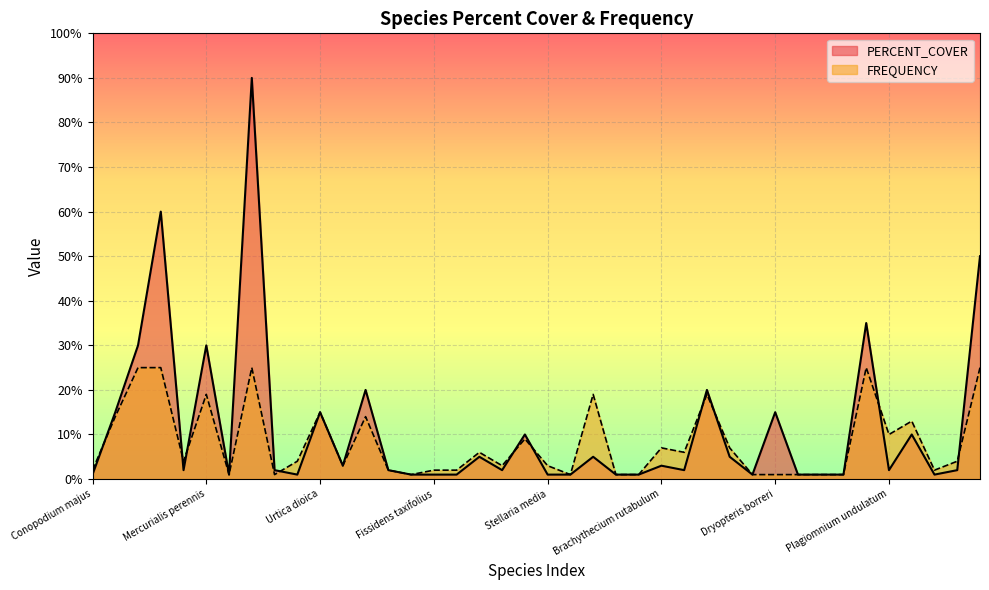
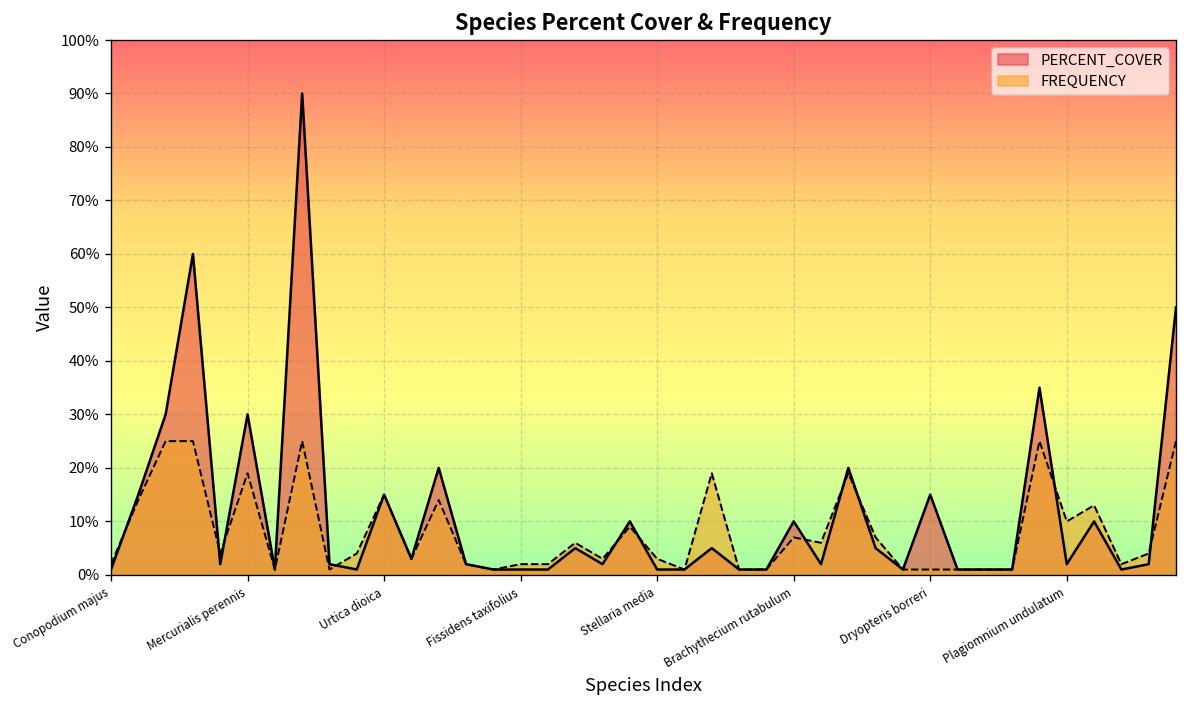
  {
    "PERCENT_COVER": {
      "Conopodium majus": "1%",
-     "Brachythecium rutabulum": "3%"
+     "Brachythecium rutabulum": "10%"
    },
    "FREQUENCY": {
      "Conopodium majus": "2%",
      "Brachythecium rutabulum": "7%"
    }
  }
